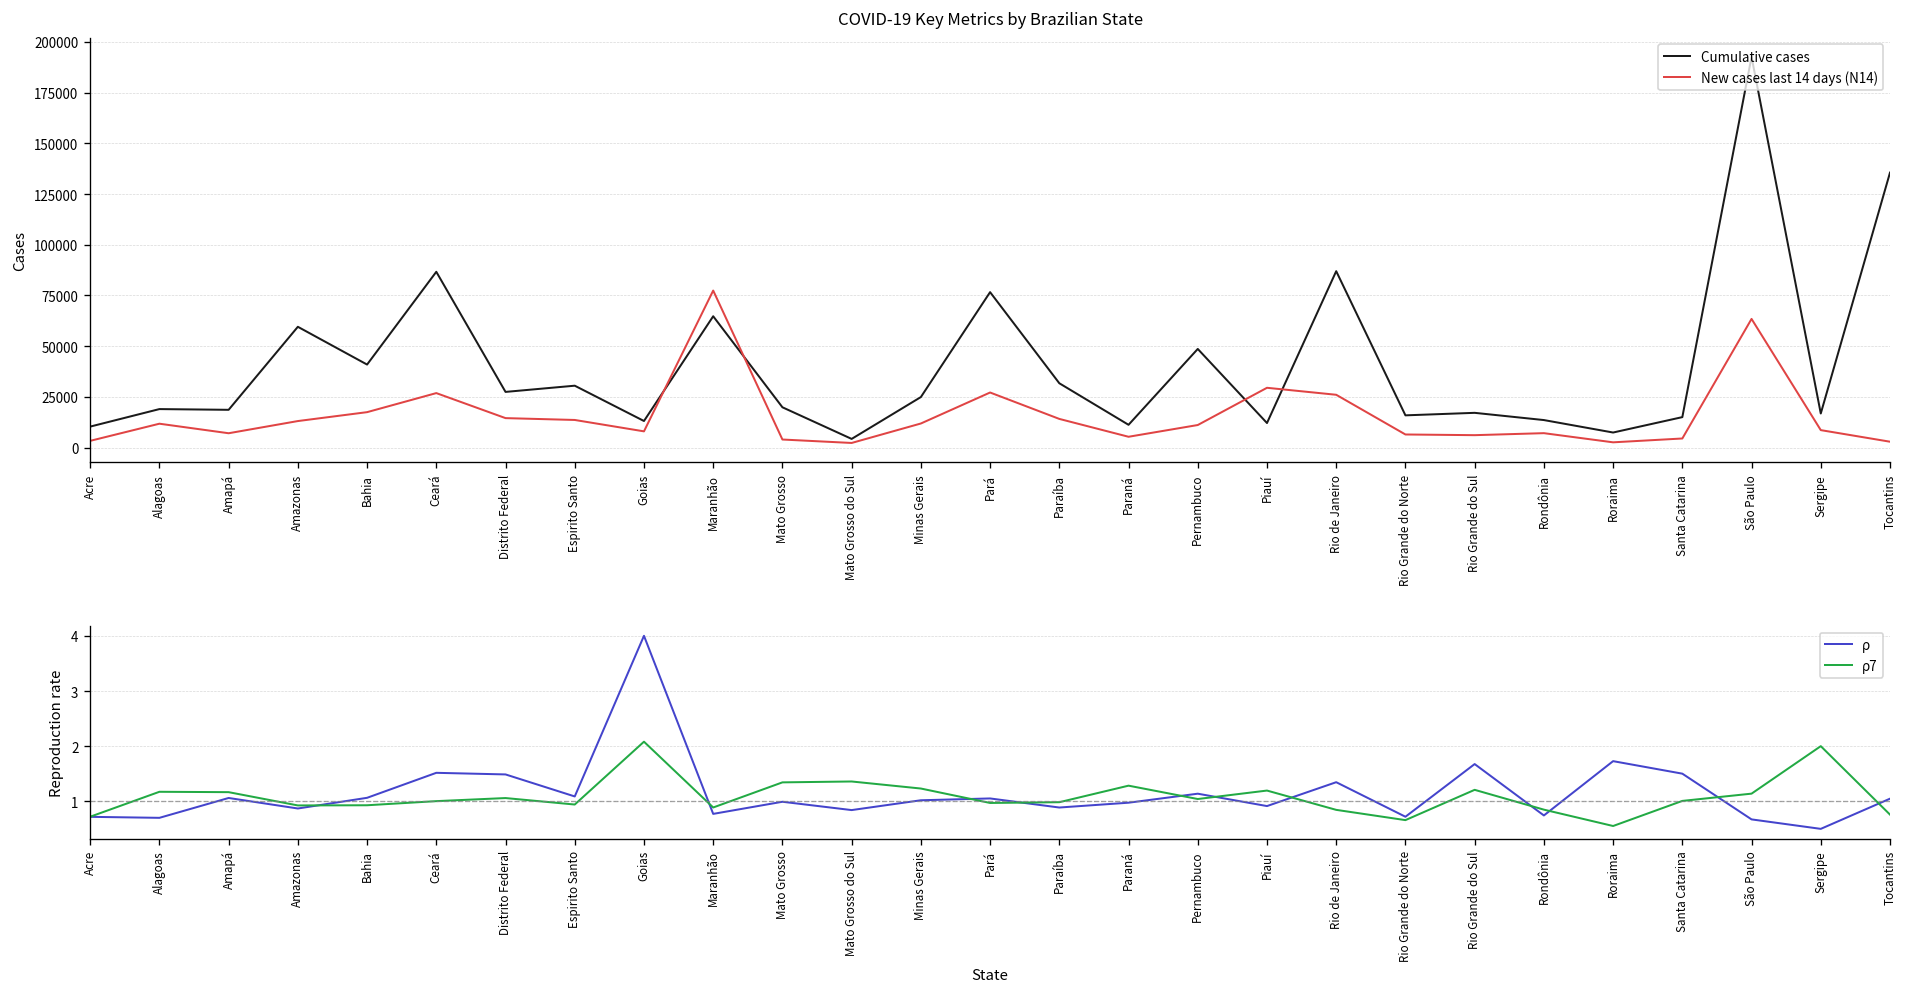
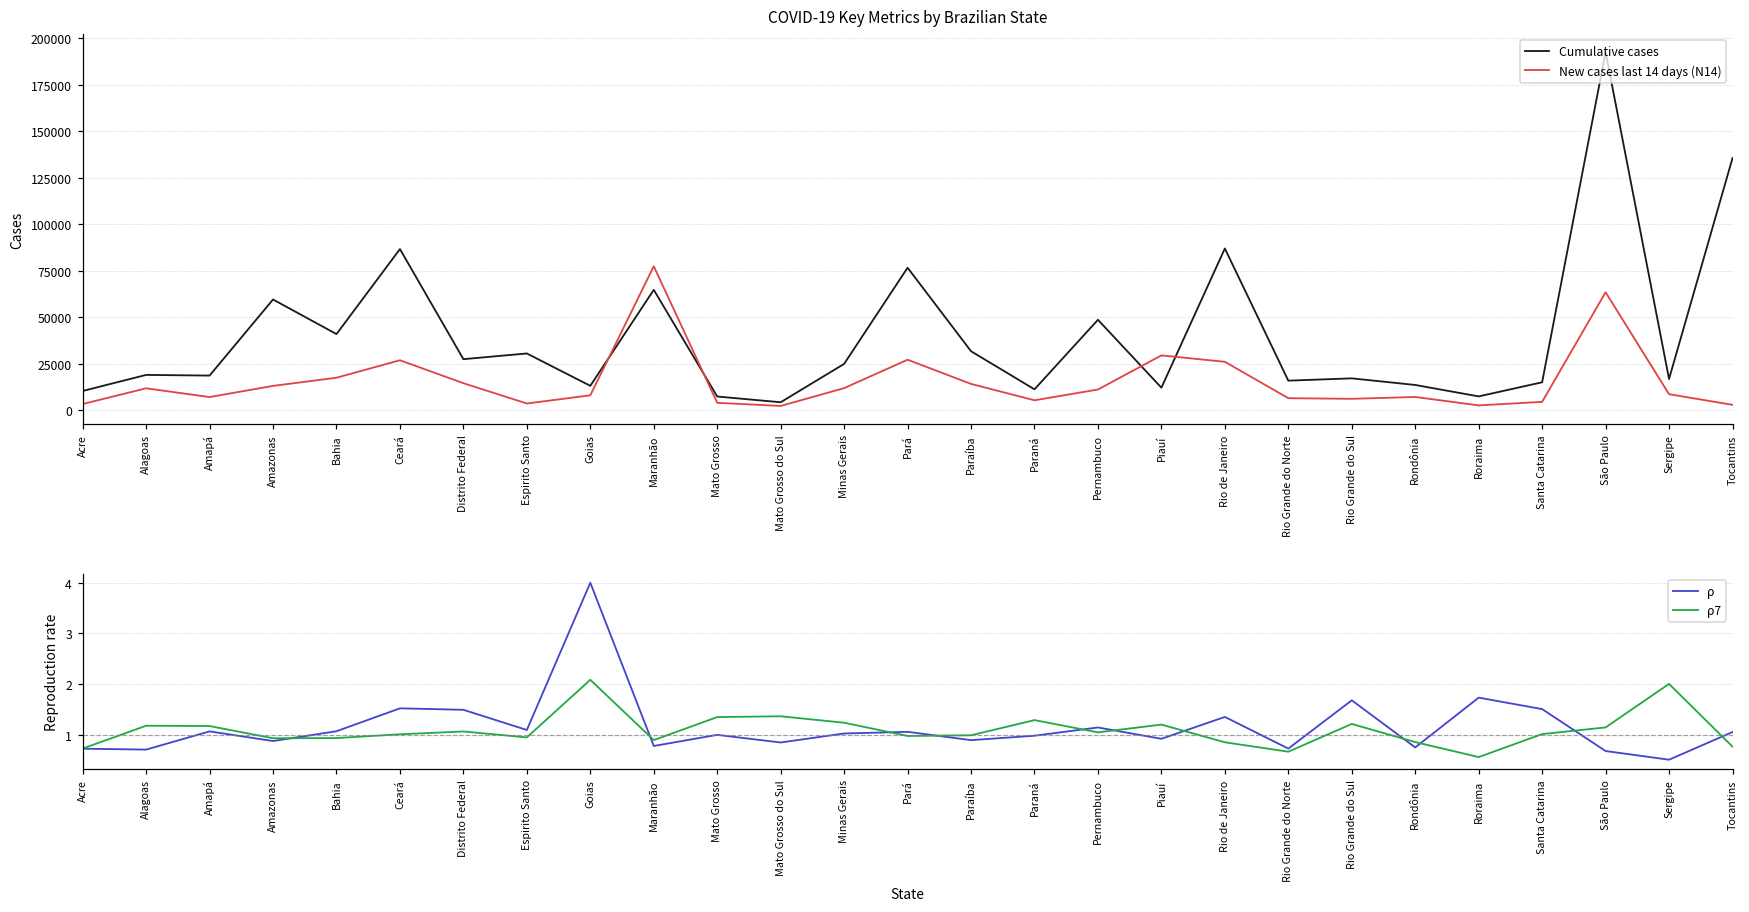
  {
    "COVID-19 Key Metrics by Brazilian State": {
      "Cumulative cases": {
        "Acre": 10000,
        "Alagoas": 19000,
        "Amapá": 19000,
        "Amazonas": 60000,
        "Bahia": 41000,
        "Ceará": 87000,
        "Distrito Federal": 27000,
        "Espirito Santo": 31000,
        "Goias": 13000,
        "Maranhão": 65000,
-       "Mato Grosso": 20000,
+       "Mato Grosso": 7000,
        "Mato Grosso do Sul": 4000,
        "Minas Gerais": 25000,
        "Pará": 77000,
        "Paraíba": 32000,
        "Paraná": 11000,
        "Pernambuco": 49000,
        "Piauí": 12000,
        "Rio de Janeiro": 87000,
        "Rio Grande do Norte": 16000,
        "Rio Grande do Sul": 17000,
        "Rondônia": 14000,
        "Roraima": 7000,
        "Santa Catarina": 15000,
        "Sergipe": 17000,
        "Tocantins": 136000
      },
      "New cases last 14 days (N14)": {
        "Acre": 3000,
        "Alagoas": 12000,
        "Amapá": 7000,
        "Amazonas": 13000,
        "Bahia": 17000,
        "Ceará": 27000,
        "Distrito Federal": 15000,
-       "Espirito Santo": 14000,
+       "Espirito Santo": 4000,
        "Goias": 8000,
        "Maranhão": 77000,
        "Mato Grosso": 4000,
        "Mato Grosso do Sul": 2000,
        "Minas Gerais": 12000,
        "Pará": 27000,
        "Paraíba": 14000,
        "Paraná": 5000,
        "Pernambuco": 11000,
        "Piauí": 29000,
        "Rio de Janeiro": 26000,
        "Rio Grande do Norte": 6000,
        "Rio Grande do Sul": 6000,
        "Rondônia": 7000,
        "Roraima": 3000,
        "Santa Catarina": 4000,
        "São Paulo": 63000,
        "Sergipe": 9000,
        "Tocantins": 3000
      }
    }
  }
